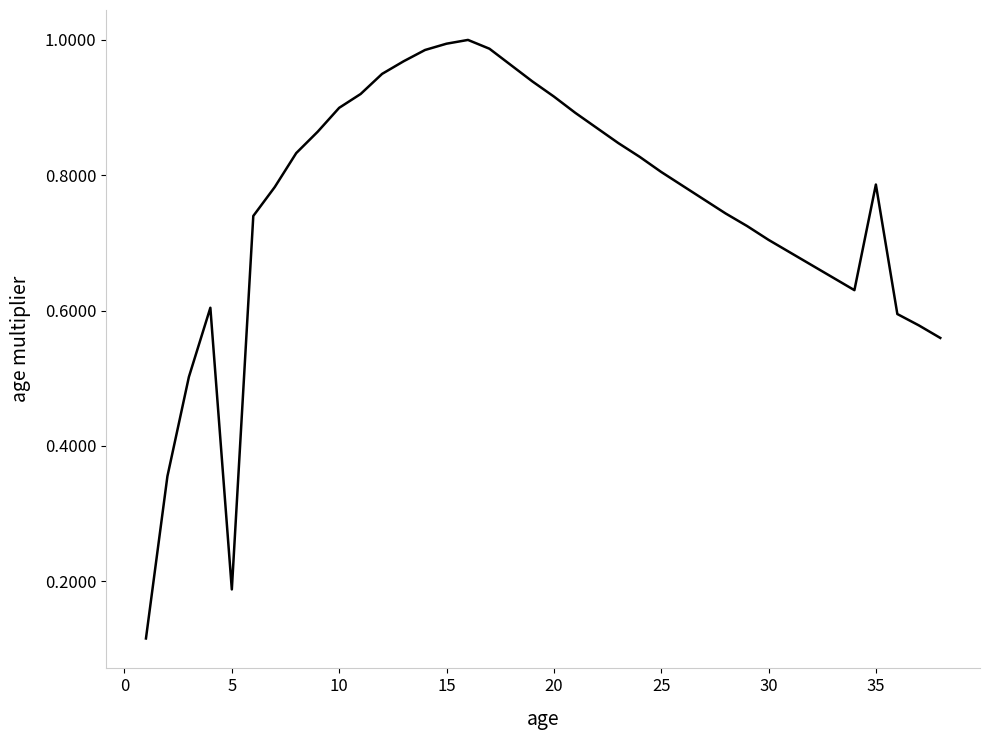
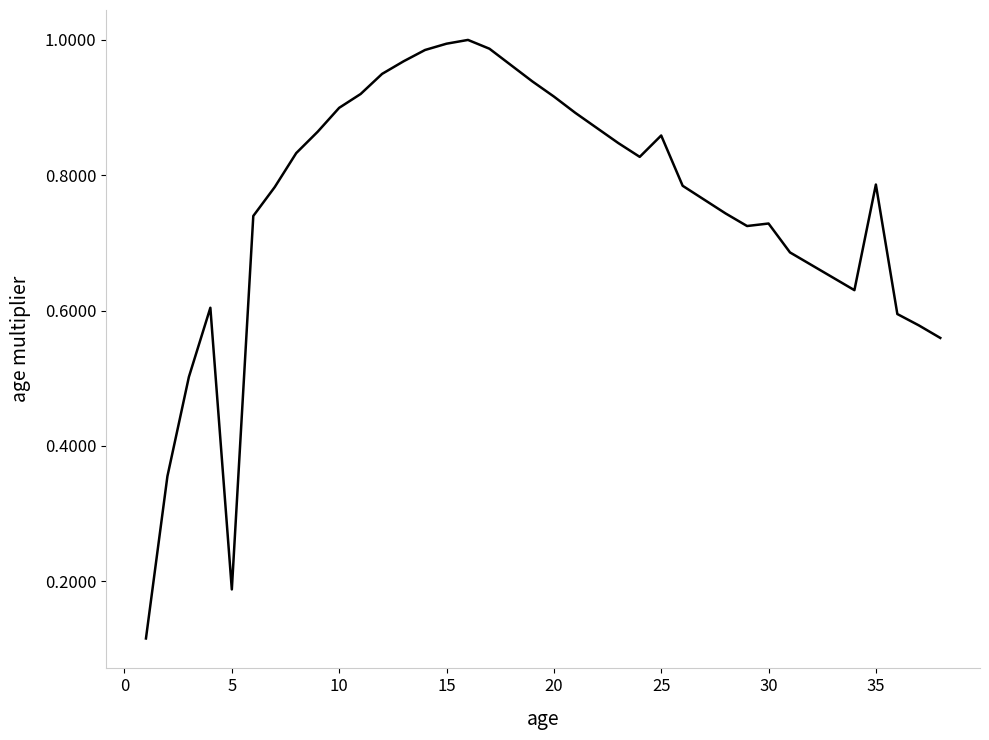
  {
    "5": 0.19,
    "10": 0.90,
    "15": 0.99,
    "20": 0.92,
-   "25": 0.80,
-   "30": 0.70,
+   "25": 0.86,
+   "30": 0.73,
    "35": 0.79
  }
